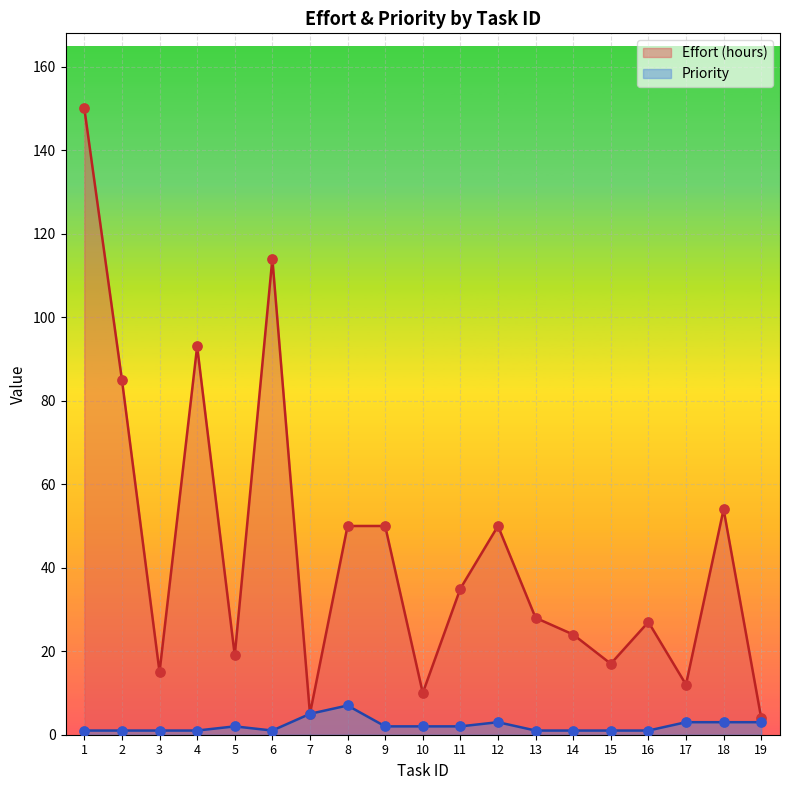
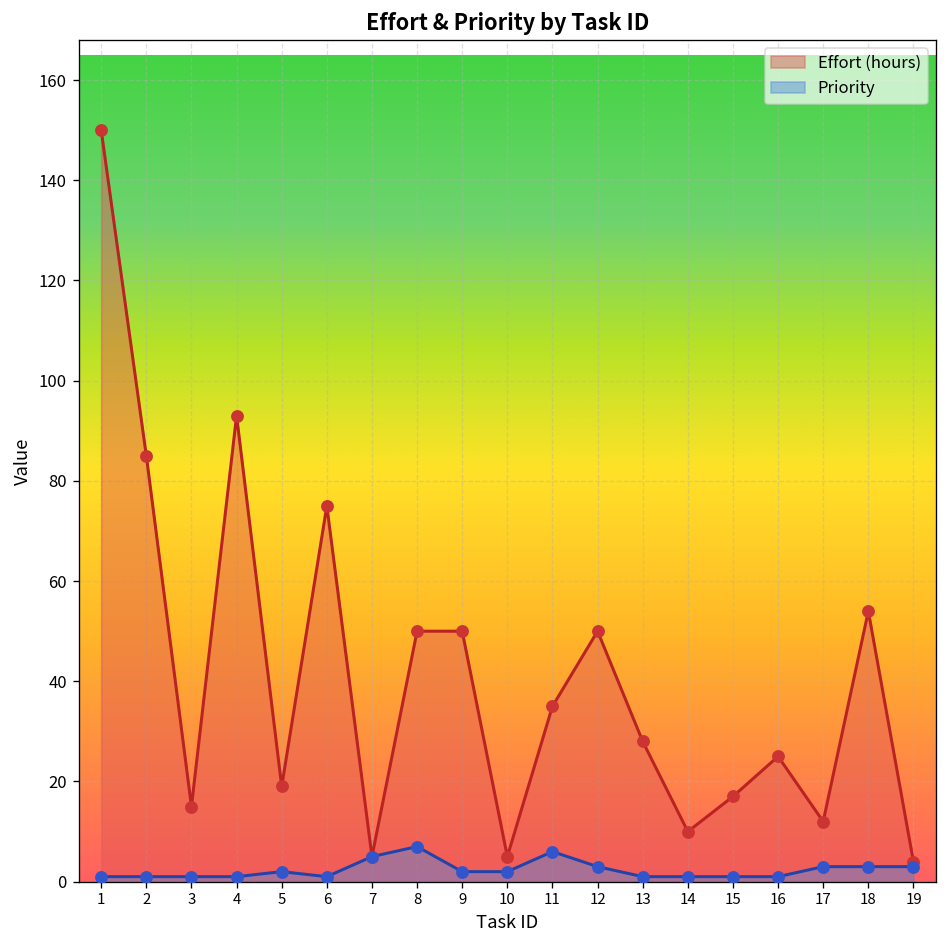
  {
    "Effort (hours)": {
      "1": 150,
      "2": 85,
      "3": 15,
      "4": 93,
      "5": 19,
-     "6": 114,
+     "6": 75,
      "8": 50,
      "9": 50,
-     "10": 10,
+     "10": 5,
      "11": 35,
      "12": 50,
      "13": 28,
-     "14": 24,
+     "14": 10,
      "15": 17,
-     "16": 27,
+     "16": 25,
      "17": 12,
      "18": 54,
      "19": 4
    },
    "Priority": {
      "1": 1,
      "2": 1,
      "3": 1,
      "4": 1,
      "5": 2,
      "6": 1,
      "8": 7,
      "9": 2,
      "10": 2,
-     "11": 2,
+     "11": 6,
      "12": 3,
      "13": 1,
      "14": 1,
      "15": 1,
      "16": 1,
      "17": 3,
      "18": 3,
      "19": 3
    }
  }
